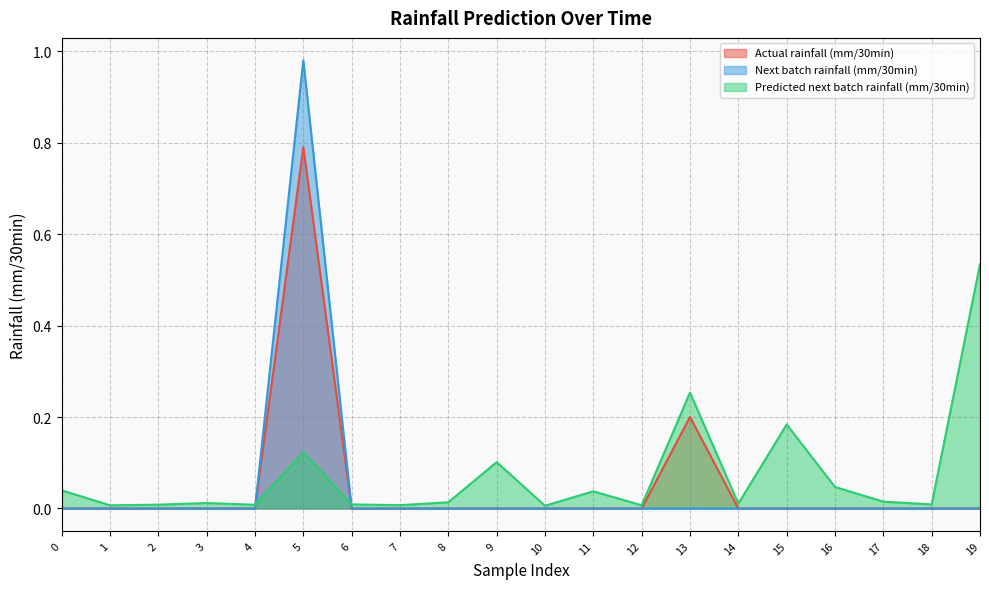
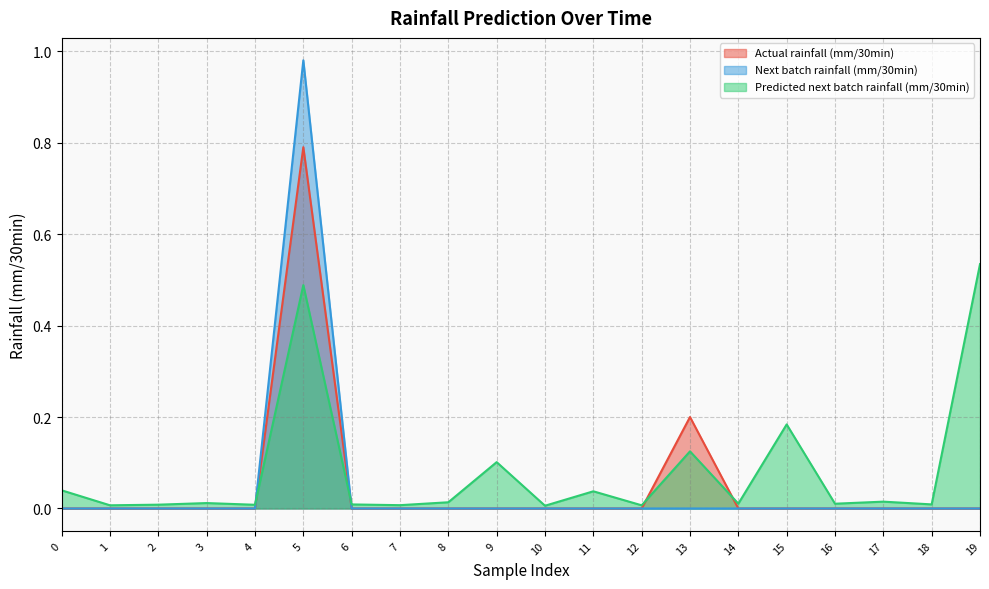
  {
    "Actual rainfall (mm/30min)": {
      "5": 0.79,
      "13": 0.20
    },
    "Next batch rainfall (mm/30min)": {
      "5": 0.98,
      "13": 0.00
    },
    "Predicted next batch rainfall (mm/30min)": {
      "0": 0.04,
      "1": 0.01,
      "2": 0.01,
      "3": 0.01,
      "4": 0.01,
-     "5": 0.12,
+     "5": 0.49,
      "6": 0.01,
      "7": 0.01,
      "8": 0.01,
      "9": 0.10,
      "10": 0.01,
      "11": 0.04,
      "12": 0.01,
-     "13": 0.25,
+     "13": 0.12,
      "14": 0.01,
      "15": 0.18,
-     "16": 0.05,
+     "16": 0.01,
      "17": 0.01,
      "18": 0.01,
      "19": 0.53
    }
  }
